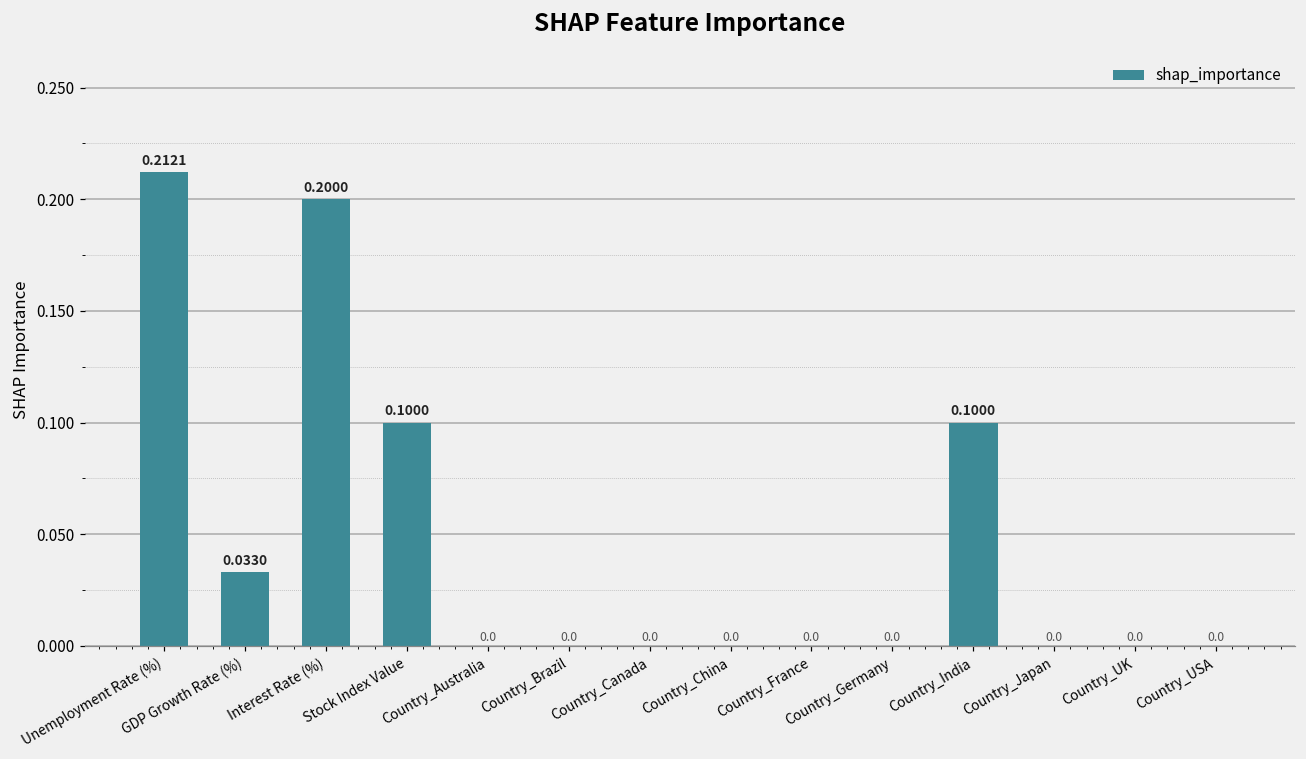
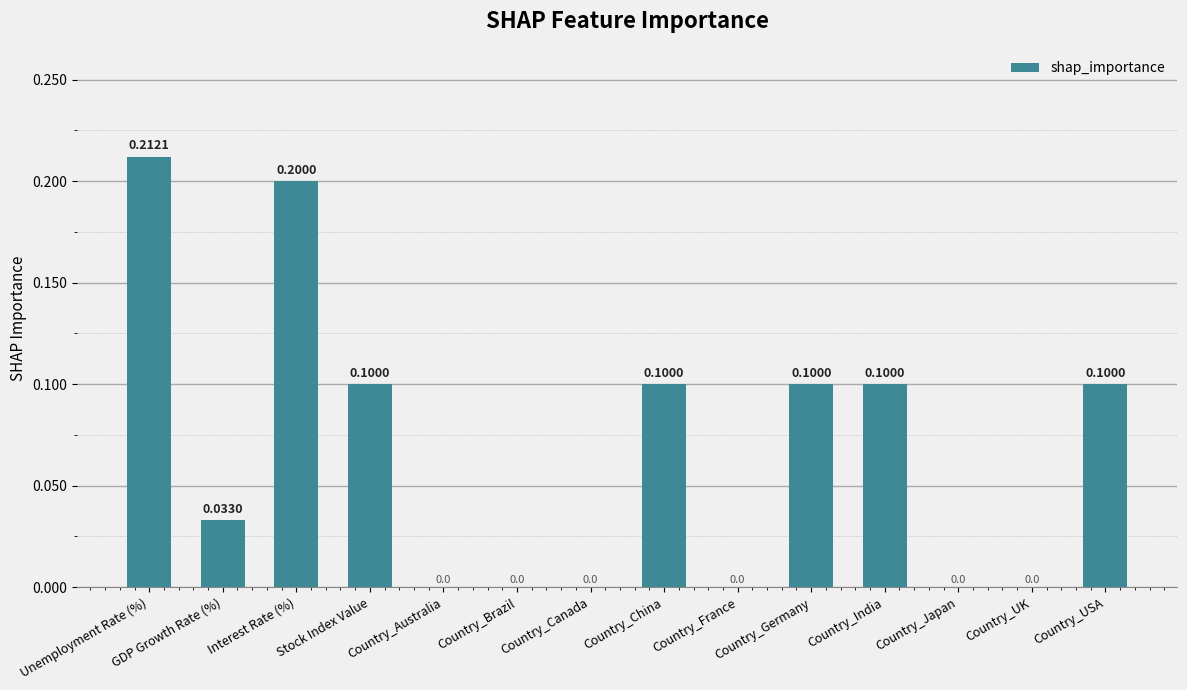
  {
    "Unemployment Rate (%)": 0.2121,
    "GDP Growth Rate (%)": 0.0330,
    "Interest Rate (%)": 0.2000,
    "Stock Index Value": 0.1000,
    "Country_Australia": 0.0,
    "Country_Brazil": 0.0,
    "Country_Canada": 0.0,
-   "Country_China": 0.0,
+   "Country_China": 0.1000,
    "Country_France": 0.0,
-   "Country_Germany": 0.0,
+   "Country_Germany": 0.1000,
    "Country_India": 0.1000,
    "Country_Japan": 0.0,
    "Country_UK": 0.0,
-   "Country_USA": 0.0
+   "Country_USA": 0.1000
  }
